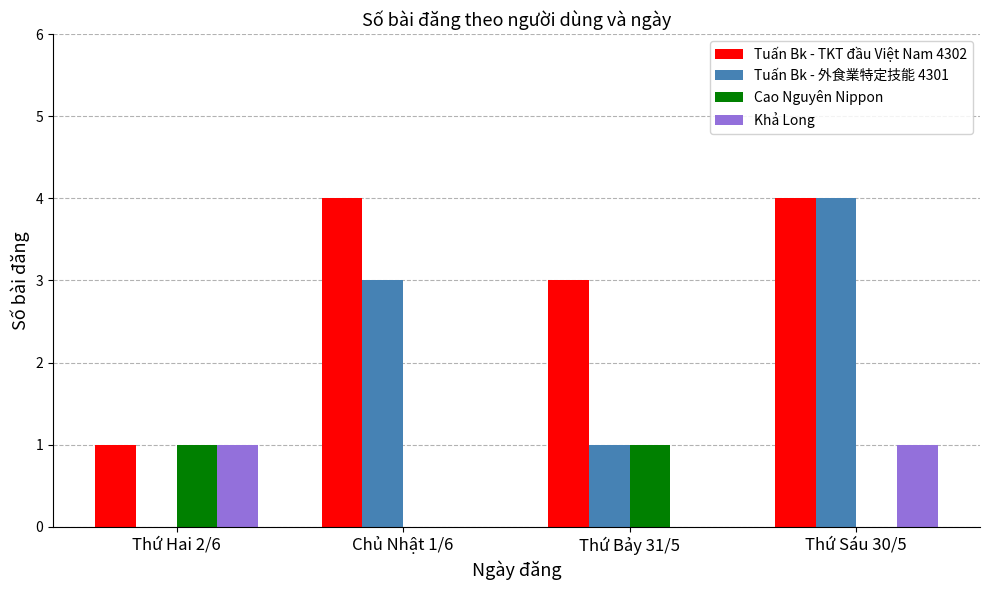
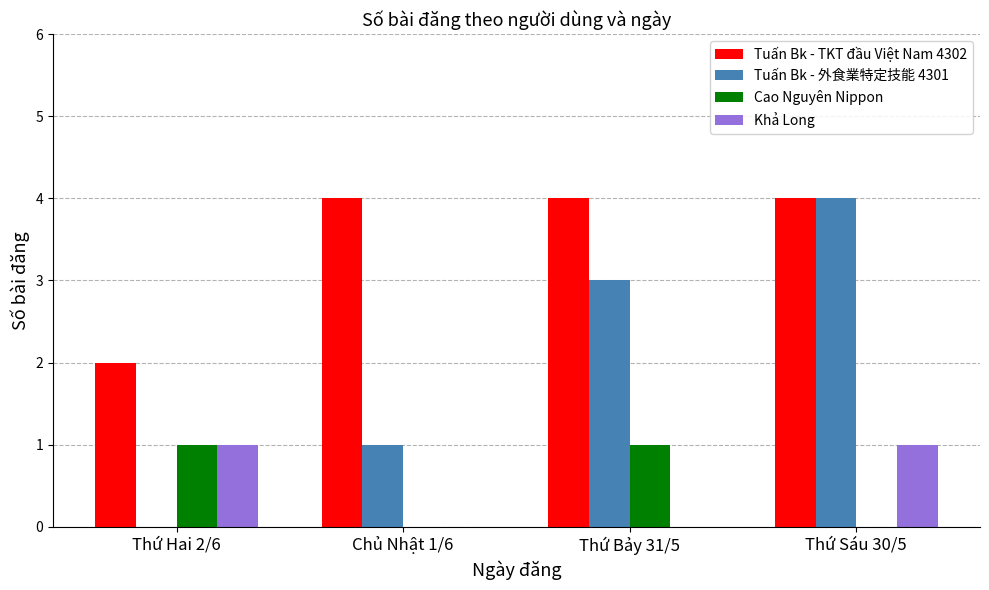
  {
    "Tuấn Bk - TKT đầu Việt Nam 4302": {
-     "Thứ Hai 2/6": 1,
+     "Thứ Hai 2/6": 2,
      "Chủ Nhật 1/6": 4,
-     "Thứ Bảy 31/5": 3,
+     "Thứ Bảy 31/5": 4,
      "Thứ Sáu 30/5": 4
    },
    "Tuấn Bk - 外食業特定技能 4301": {
      "Thứ Hai 2/6": 0,
-     "Chủ Nhật 1/6": 3,
-     "Thứ Bảy 31/5": 1,
+     "Chủ Nhật 1/6": 1,
+     "Thứ Bảy 31/5": 3,
      "Thứ Sáu 30/5": 4
    },
    "Cao Nguyên Nippon": {
      "Thứ Hai 2/6": 1,
      "Chủ Nhật 1/6": 0,
      "Thứ Bảy 31/5": 1,
      "Thứ Sáu 30/5": 0
    },
    "Khả Long": {
      "Thứ Hai 2/6": 1,
      "Chủ Nhật 1/6": 0,
      "Thứ Bảy 31/5": 0,
      "Thứ Sáu 30/5": 1
    }
  }
